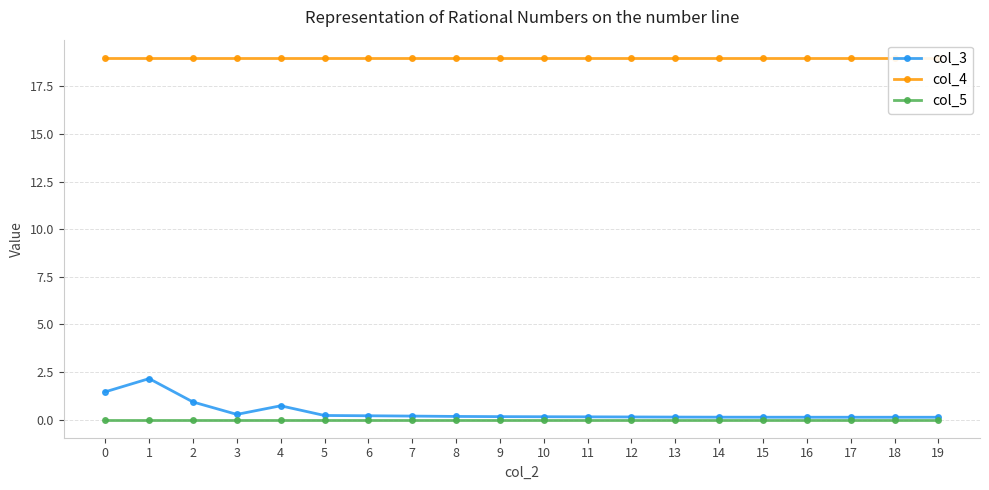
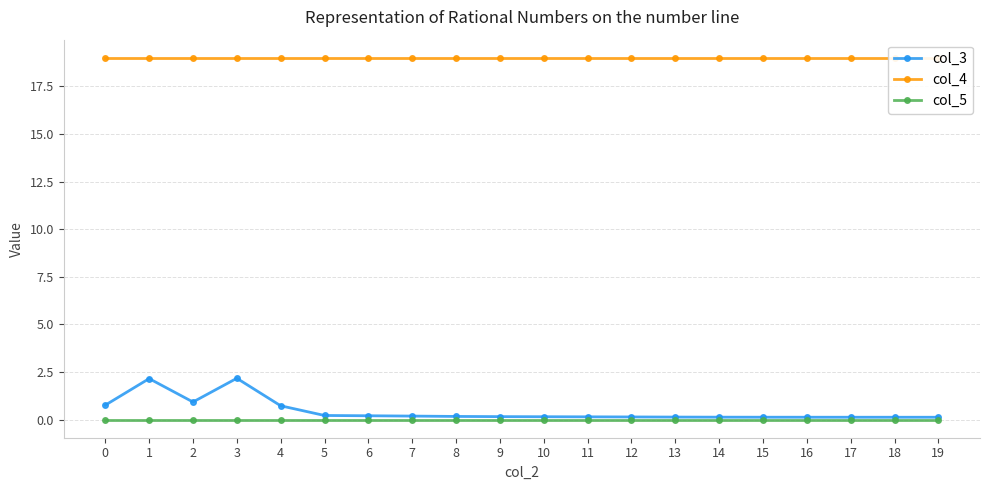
  {
    "col_3": {
-     "0": 1.5,
+     "0": 0.8,
      "1": 2.2,
      "2": 0.9,
-     "3": 0.3,
+     "3": 2.2,
      "4": 0.7,
      "5": 0.2,
      "6": 0.2,
      "7": 0.2,
      "8": 0.2,
      "9": 0.2,
      "10": 0.2,
      "11": 0.1,
      "12": 0.1
    },
    "col_4": {
      "0": 19.0,
      "1": 19.0,
      "2": 19.0,
      "3": 19.0,
      "4": 19.0,
      "5": 19.0,
      "6": 19.0,
      "7": 19.0,
      "8": 19.0,
      "9": 19.0,
      "10": 19.0,
      "11": 19.0,
      "12": 19.0,
      "13": 19.0,
      "14": 19.0,
      "15": 19.0,
      "16": 19.0,
      "17": 19.0
    },
    "col_5": {
      "0": 0.0,
      "1": 0.0,
      "2": 0.0,
      "3": 0.0,
      "4": 0.0,
      "5": 0.0,
      "6": 0.0,
      "7": 0.0,
      "8": 0.0,
      "9": 0.0,
      "10": 0.0,
      "11": 0.0,
      "12": 0.0
    }
  }
